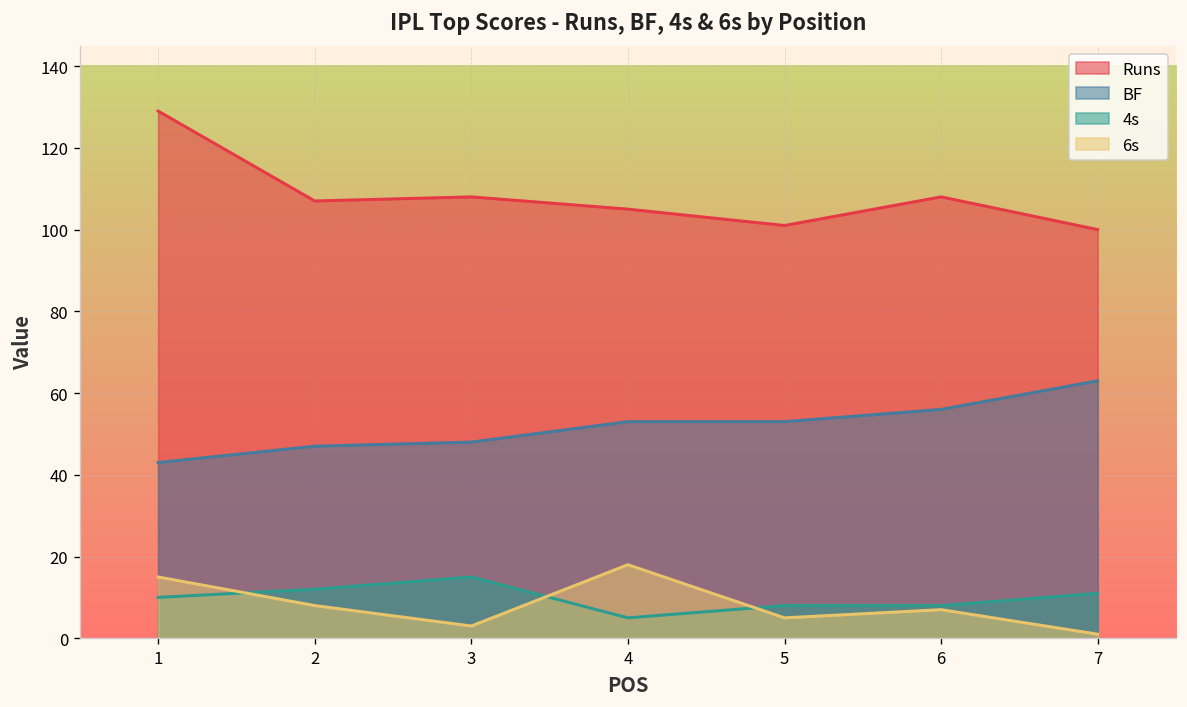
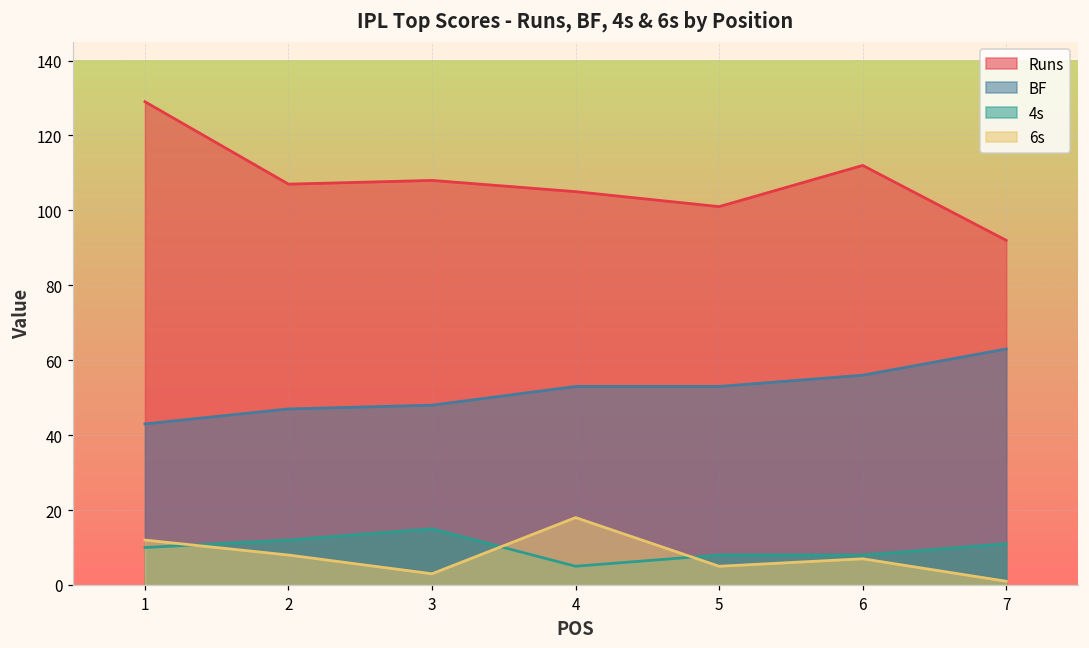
  {
    "Runs": {
      "1": 129,
      "2": 107,
      "3": 108,
      "4": 105,
      "5": 101,
-     "6": 108,
-     "7": 100
+     "6": 112,
+     "7": 92
    },
    "6s": {
-     "1": 15,
+     "1": 12,
      "2": 8,
      "3": 3,
      "4": 18,
      "5": 5,
      "6": 7,
      "7": 1
    }
  }
